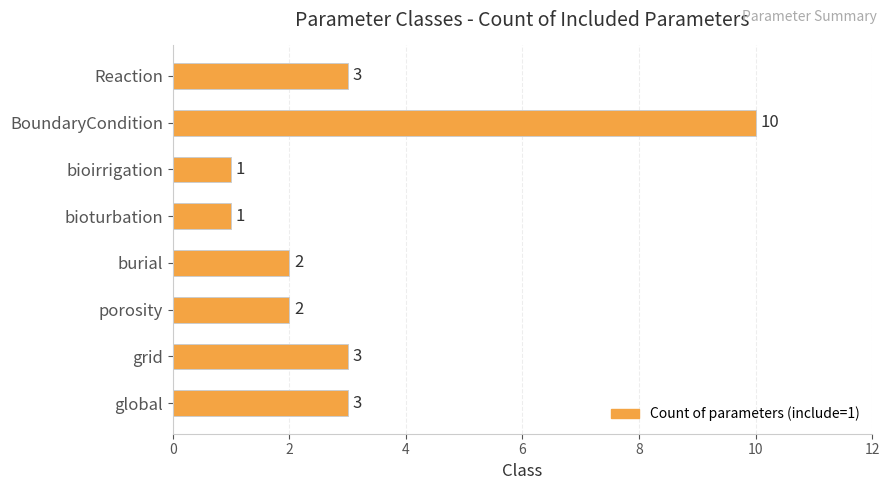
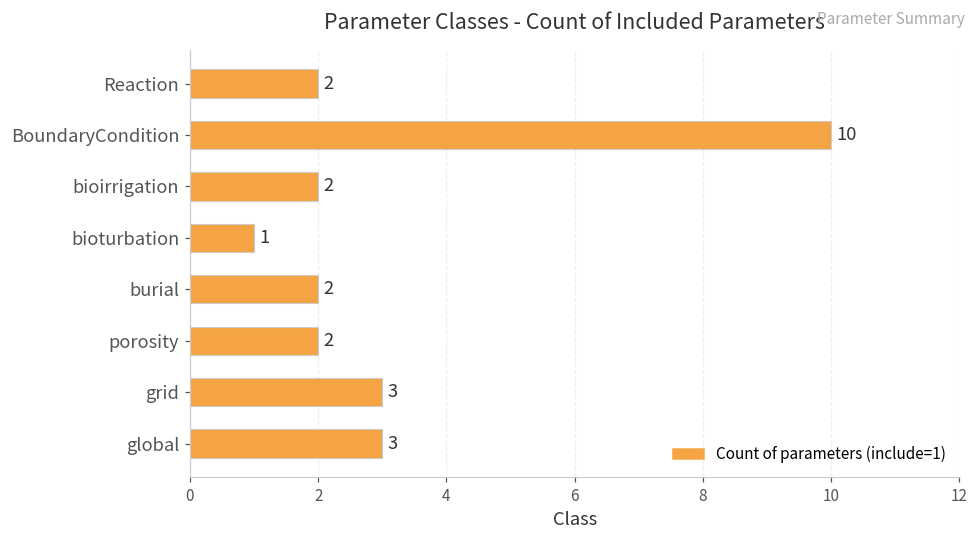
  {
-   "Reaction": 3,
+   "Reaction": 2,
    "BoundaryCondition": 10,
-   "bioirrigation": 1,
+   "bioirrigation": 2,
    "bioturbation": 1,
    "burial": 2,
    "porosity": 2,
    "grid": 3,
    "global": 3
  }
